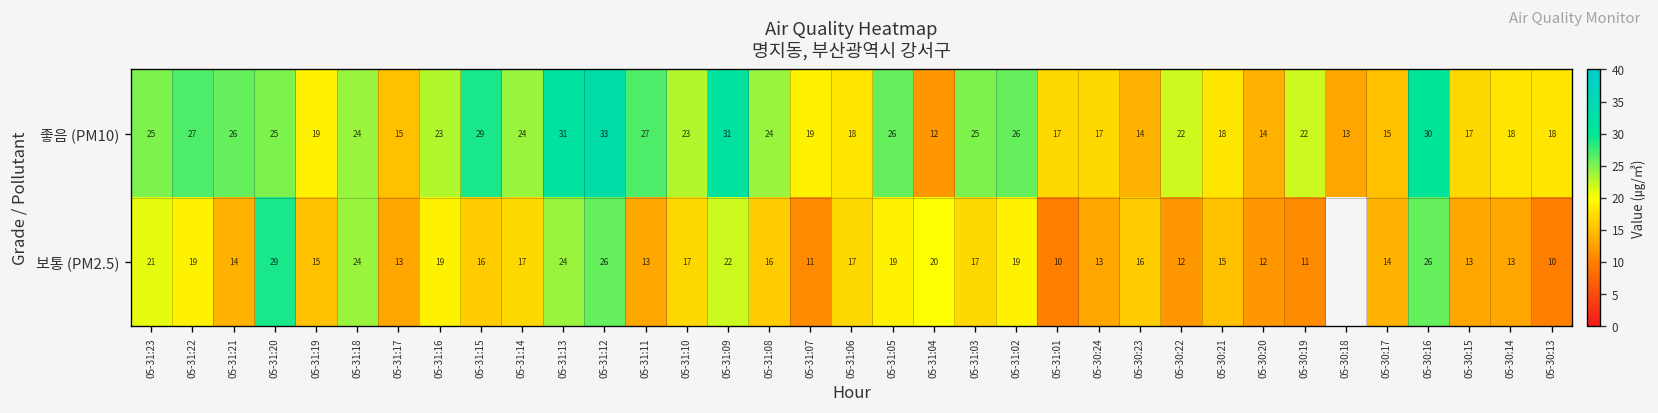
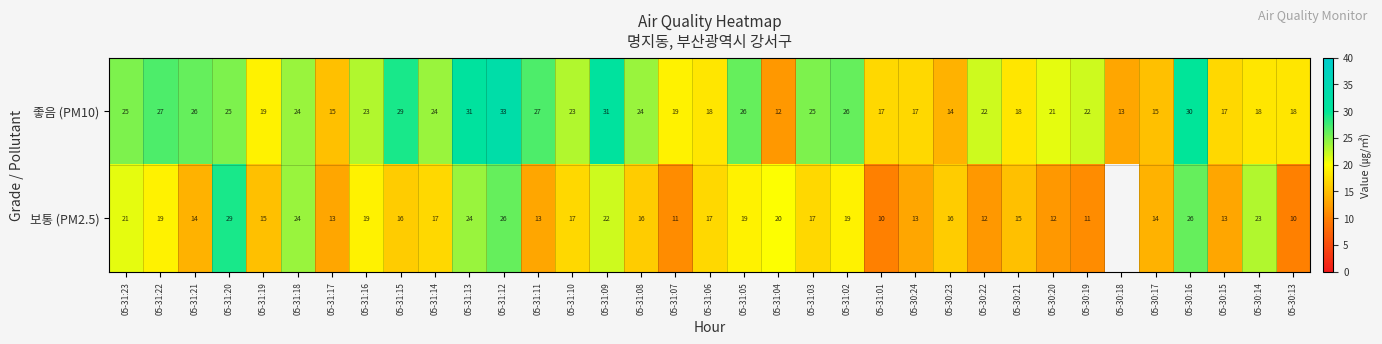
  {
    "좋음 (PM10)": {
      "05-31:23": 25,
      "05-31:22": 27,
      "05-31:21": 26,
      "05-31:20": 25,
      "05-31:19": 19,
      "05-31:18": 24,
      "05-31:17": 15,
      "05-31:16": 23,
      "05-31:15": 29,
      "05-31:14": 24,
      "05-31:13": 31,
      "05-31:12": 33,
      "05-31:11": 27,
      "05-31:10": 23,
      "05-31:09": 31,
      "05-31:08": 24,
      "05-31:07": 19,
      "05-31:06": 18,
      "05-31:05": 26,
      "05-31:04": 12,
      "05-31:03": 25,
      "05-31:02": 26,
      "05-31:01": 17,
      "05-30:24": 17,
      "05-30:23": 14,
      "05-30:22": 22,
      "05-30:21": 18,
-     "05-30:20": 14,
+     "05-30:20": 21,
      "05-30:19": 22,
      "05-30:18": 13,
      "05-30:17": 15,
      "05-30:16": 30,
      "05-30:15": 17,
      "05-30:14": 18,
      "05-30:13": 18
    },
    "보통 (PM2.5)": {
      "05-31:23": 21,
      "05-31:22": 19,
      "05-31:21": 14,
      "05-31:20": 29,
      "05-31:19": 15,
      "05-31:18": 24,
      "05-31:17": 13,
      "05-31:16": 19,
      "05-31:15": 16,
      "05-31:14": 17,
      "05-31:13": 24,
      "05-31:12": 26,
      "05-31:11": 13,
      "05-31:10": 17,
      "05-31:09": 22,
      "05-31:08": 16,
      "05-31:07": 11,
      "05-31:06": 17,
      "05-31:05": 19,
      "05-31:04": 20,
      "05-31:03": 17,
      "05-31:02": 19,
      "05-31:01": 10,
      "05-30:24": 13,
      "05-30:23": 16,
      "05-30:22": 12,
      "05-30:21": 15,
      "05-30:20": 12,
      "05-30:19": 11,
      "05-30:17": 14,
      "05-30:16": 26,
      "05-30:15": 13,
-     "05-30:14": 13,
+     "05-30:14": 23,
      "05-30:13": 10
    }
  }
